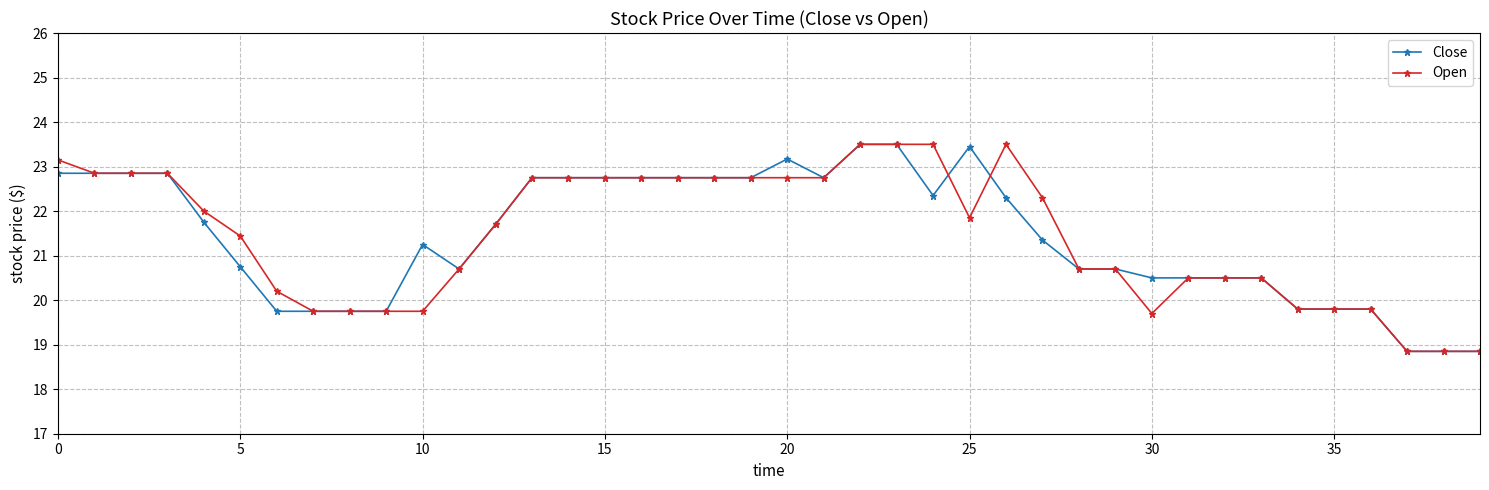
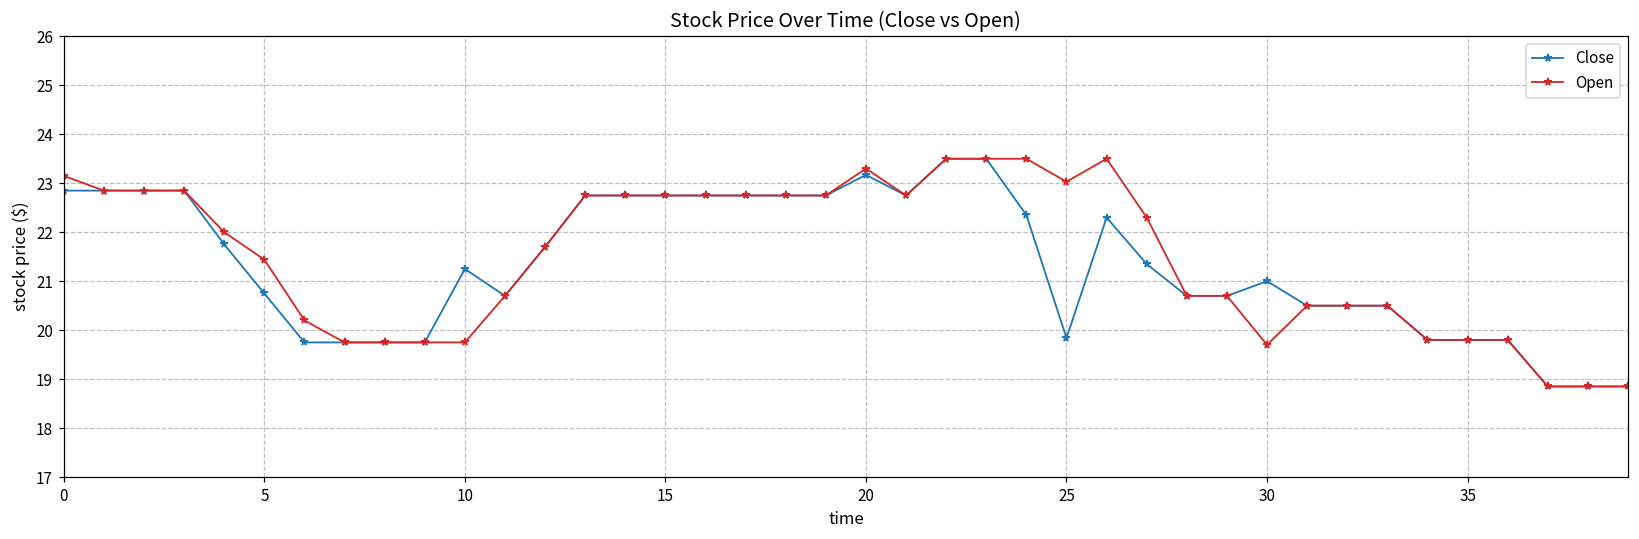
  {
    "Close": {
      "0": 22.9,
      "5": 20.8,
      "10": 21.3,
      "20": 23.2,
-     "25": 23.5,
-     "30": 20.5
+     "25": 19.8,
+     "30": 21.0
    },
    "Open": {
      "0": 23.2,
      "5": 21.4,
      "10": 19.8,
-     "20": 22.8,
-     "25": 21.9,
+     "20": 23.3,
+     "25": 23.0,
      "30": 19.7
    }
  }
